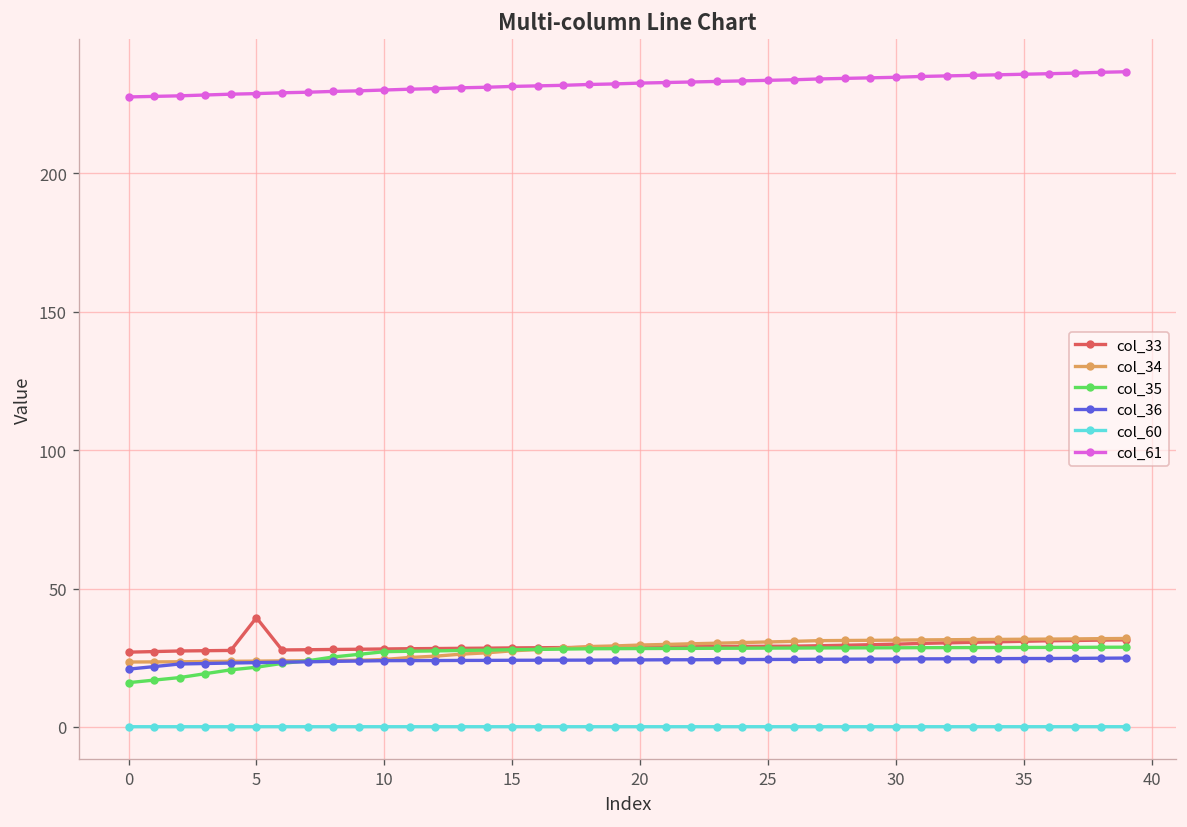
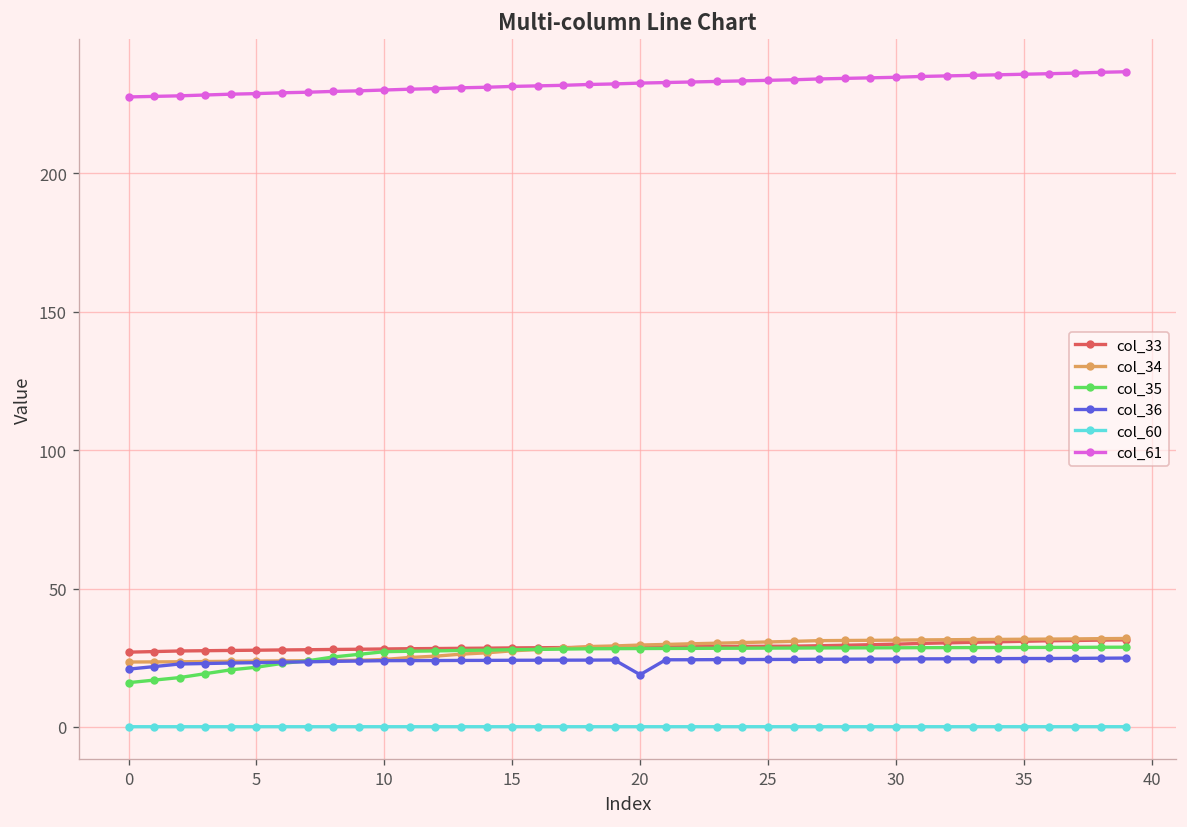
  {
    "col_33": {
      "0": 27,
-     "5": 39,
+     "5": 28,
      "30": 30
    },
    "col_34": {
      "0": 23,
      "25": 31,
      "30": 31
    },
    "col_35": {
      "0": 16,
      "5": 22,
      "30": 29,
      "35": 29
    },
    "col_36": {
      "0": 21,
      "15": 24,
-     "20": 24,
+     "20": 19,
      "25": 24,
      "30": 25,
      "35": 25
    },
    "col_60": {
      "0": 0,
      "5": 0,
      "10": 0,
      "15": 0,
      "20": 0,
      "25": 0,
      "30": 0,
      "35": 0
    },
    "col_61": {
      "0": 228,
      "5": 229,
      "10": 230,
      "15": 231,
      "20": 233,
      "25": 234,
      "30": 235,
      "35": 236
    }
  }
